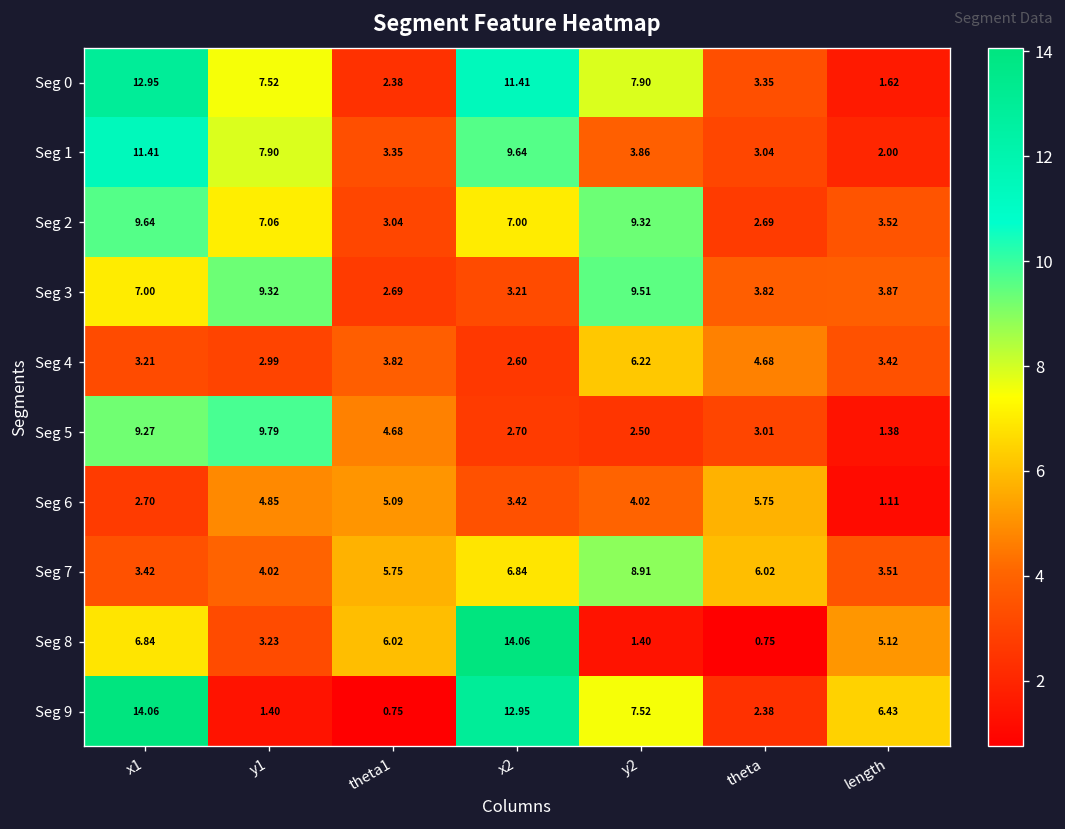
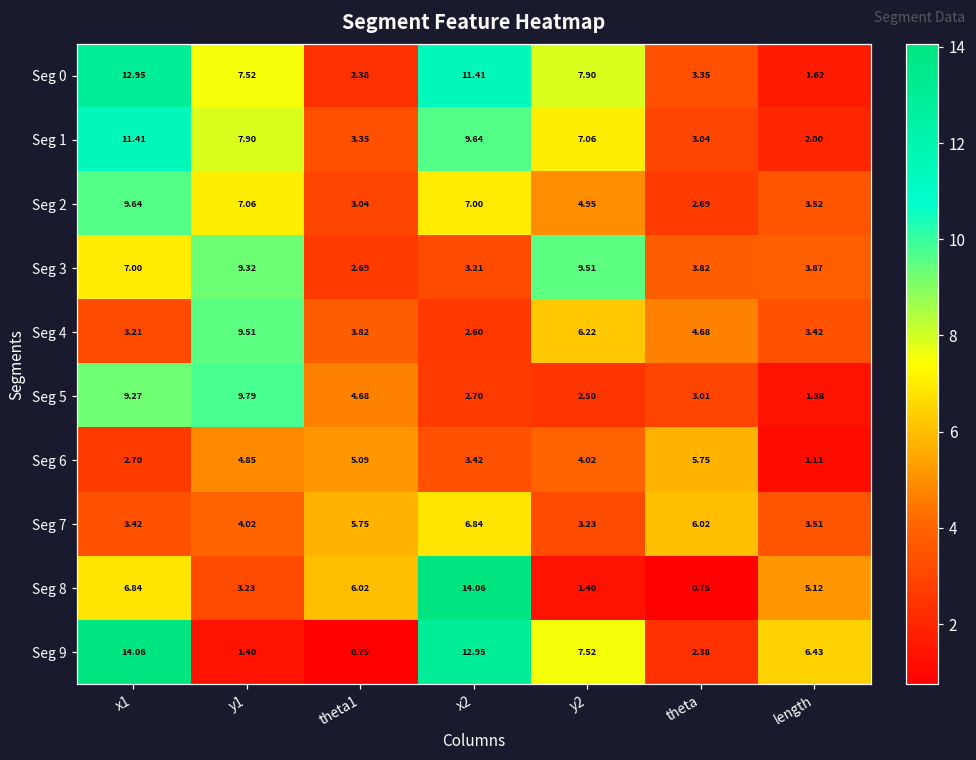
  {
    "Seg 0": {
      "x1": 12.95,
      "y1": 7.52,
      "theta1": 2.38,
      "x2": 11.41,
      "y2": 7.90,
      "theta": 3.35,
      "length": 1.62
    },
    "Seg 1": {
      "x1": 11.41,
      "y1": 7.90,
      "theta1": 3.35,
      "x2": 9.64,
-     "y2": 3.86,
+     "y2": 7.06,
      "theta": 3.04,
      "length": 2.00
    },
    "Seg 2": {
      "x1": 9.64,
      "y1": 7.06,
      "theta1": 3.04,
      "x2": 7.00,
-     "y2": 9.32,
+     "y2": 4.95,
      "theta": 2.69,
      "length": 3.52
    },
    "Seg 3": {
      "x1": 7.00,
      "y1": 9.32,
      "theta1": 2.69,
      "x2": 3.21,
      "y2": 9.51,
      "theta": 3.82,
      "length": 3.87
    },
    "Seg 4": {
      "x1": 3.21,
-     "y1": 2.99,
+     "y1": 9.51,
      "theta1": 3.82,
      "x2": 2.60,
      "y2": 6.22,
      "theta": 4.68,
      "length": 3.42
    },
    "Seg 5": {
      "x1": 9.27,
      "y1": 9.79,
      "theta1": 4.68,
      "x2": 2.70,
      "y2": 2.50,
      "theta": 3.01,
      "length": 1.38
    },
    "Seg 6": {
      "x1": 2.70,
      "y1": 4.85,
      "theta1": 5.09,
      "x2": 3.42,
      "y2": 4.02,
      "theta": 5.75,
      "length": 1.11
    },
    "Seg 7": {
      "x1": 3.42,
      "y1": 4.02,
      "theta1": 5.75,
      "x2": 6.84,
-     "y2": 8.91,
+     "y2": 3.23,
      "theta": 6.02,
      "length": 3.51
    },
    "Seg 8": {
      "x1": 6.84,
      "y1": 3.23,
      "theta1": 6.02,
      "x2": 14.06,
      "y2": 1.40,
      "theta": 0.75,
      "length": 5.12
    },
    "Seg 9": {
      "x1": 14.06,
      "y1": 1.40,
      "theta1": 0.75,
      "x2": 12.95,
      "y2": 7.52,
      "theta": 2.38,
      "length": 6.43
    }
  }
